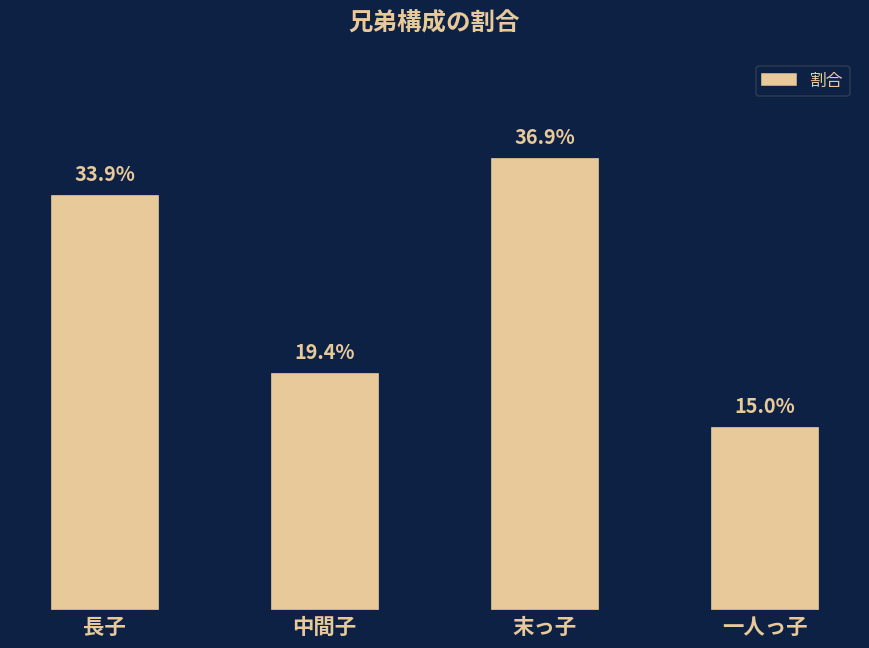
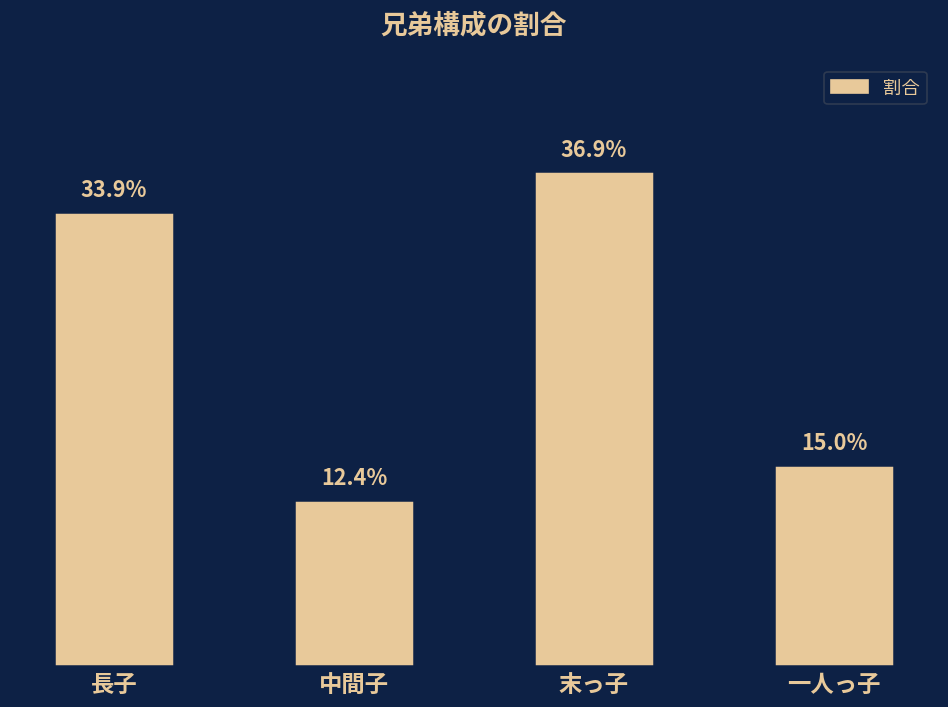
  {
    "長子": "33.9%",
-   "中間子": "19.4%",
+   "中間子": "12.4%",
    "末っ子": "36.9%",
    "一人っ子": "15.0%"
  }
